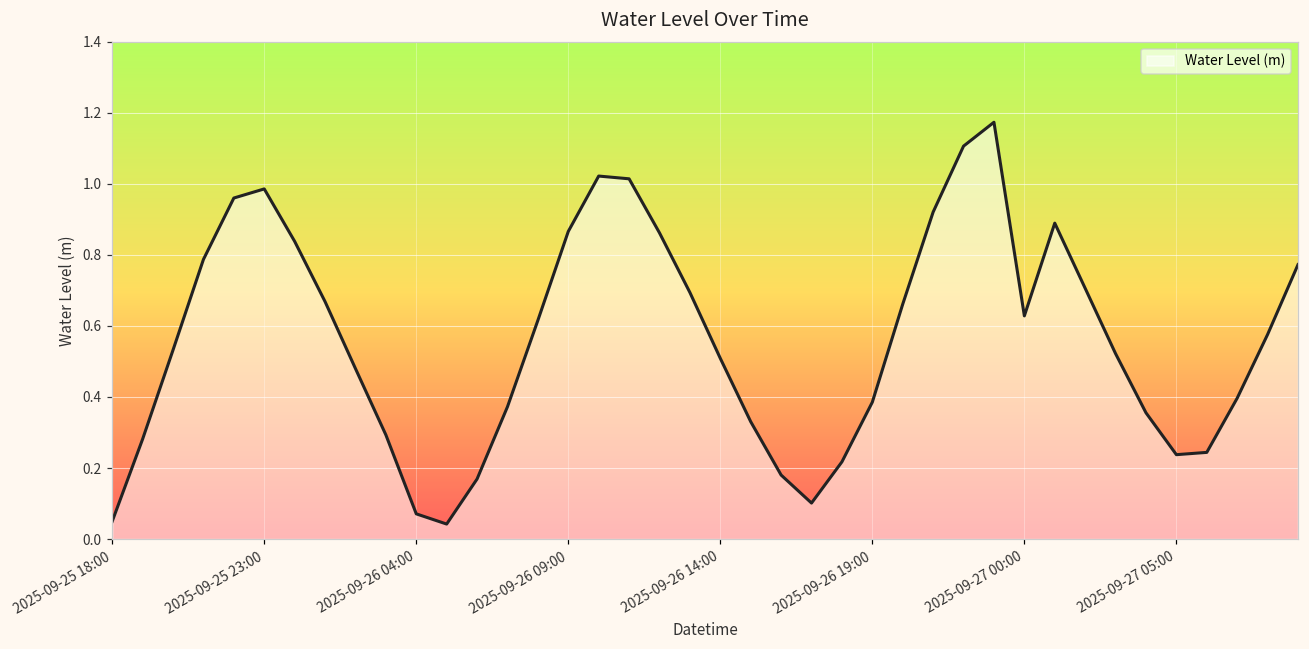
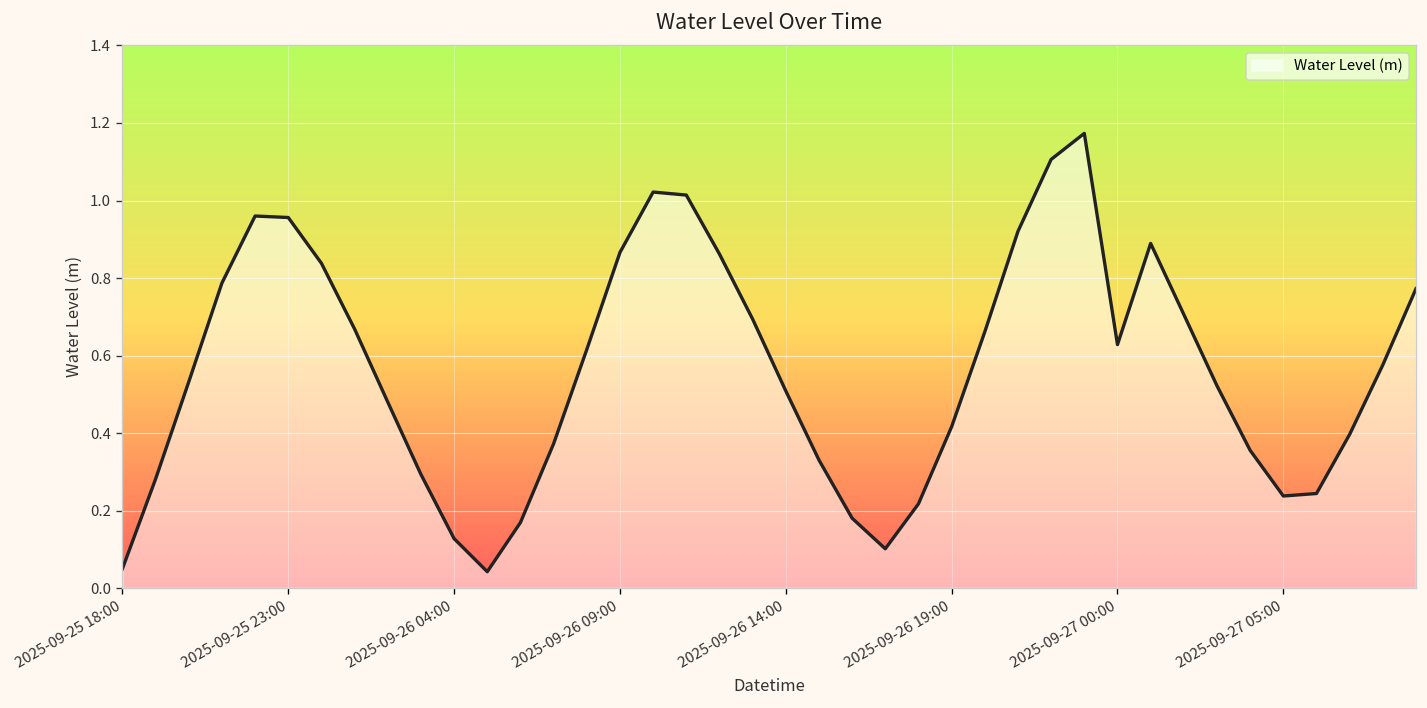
  {
    "2025-09-25 18:00": 0.05,
-   "2025-09-25 23:00": 0.99,
-   "2025-09-26 04:00": 0.07,
+   "2025-09-25 23:00": 0.96,
+   "2025-09-26 04:00": 0.13,
    "2025-09-26 09:00": 0.87,
    "2025-09-26 14:00": 0.51,
-   "2025-09-26 19:00": 0.39,
+   "2025-09-26 19:00": 0.42,
    "2025-09-27 00:00": 0.63,
    "2025-09-27 05:00": 0.24
  }
